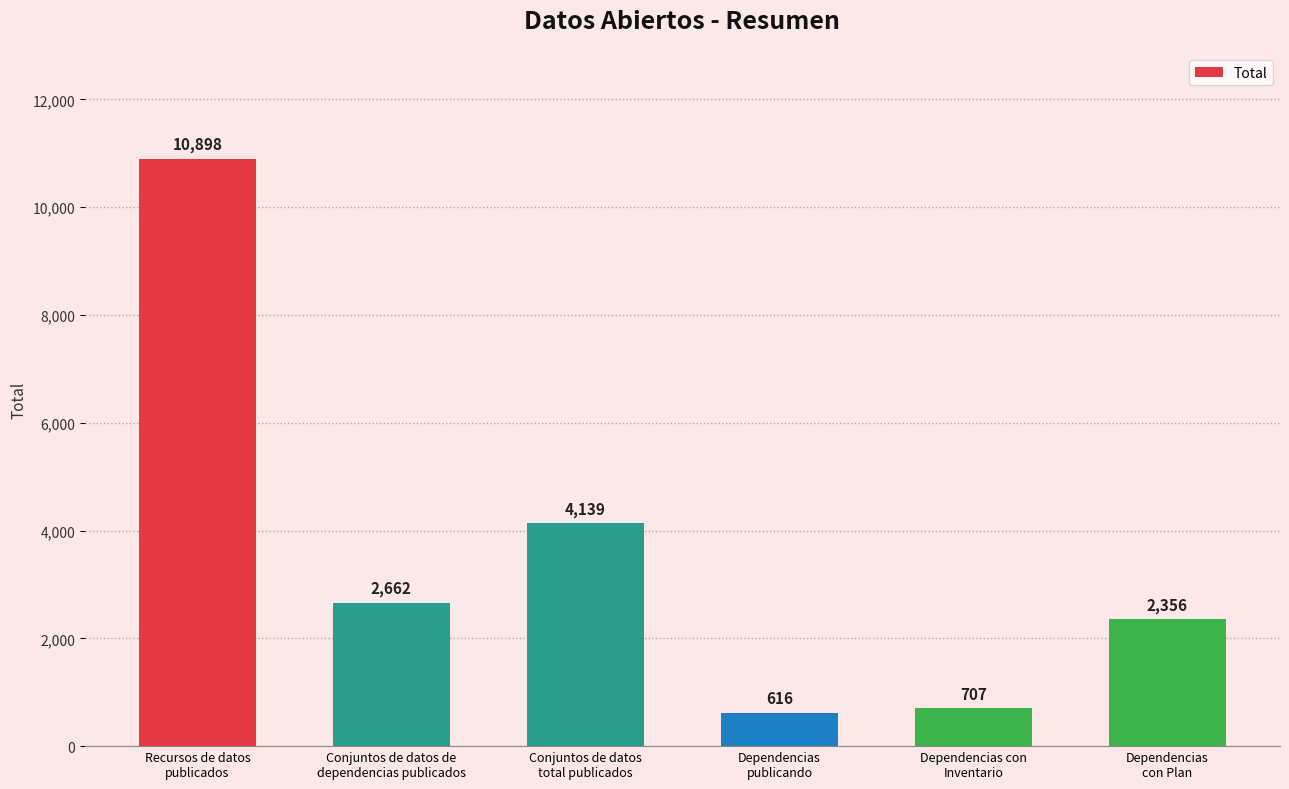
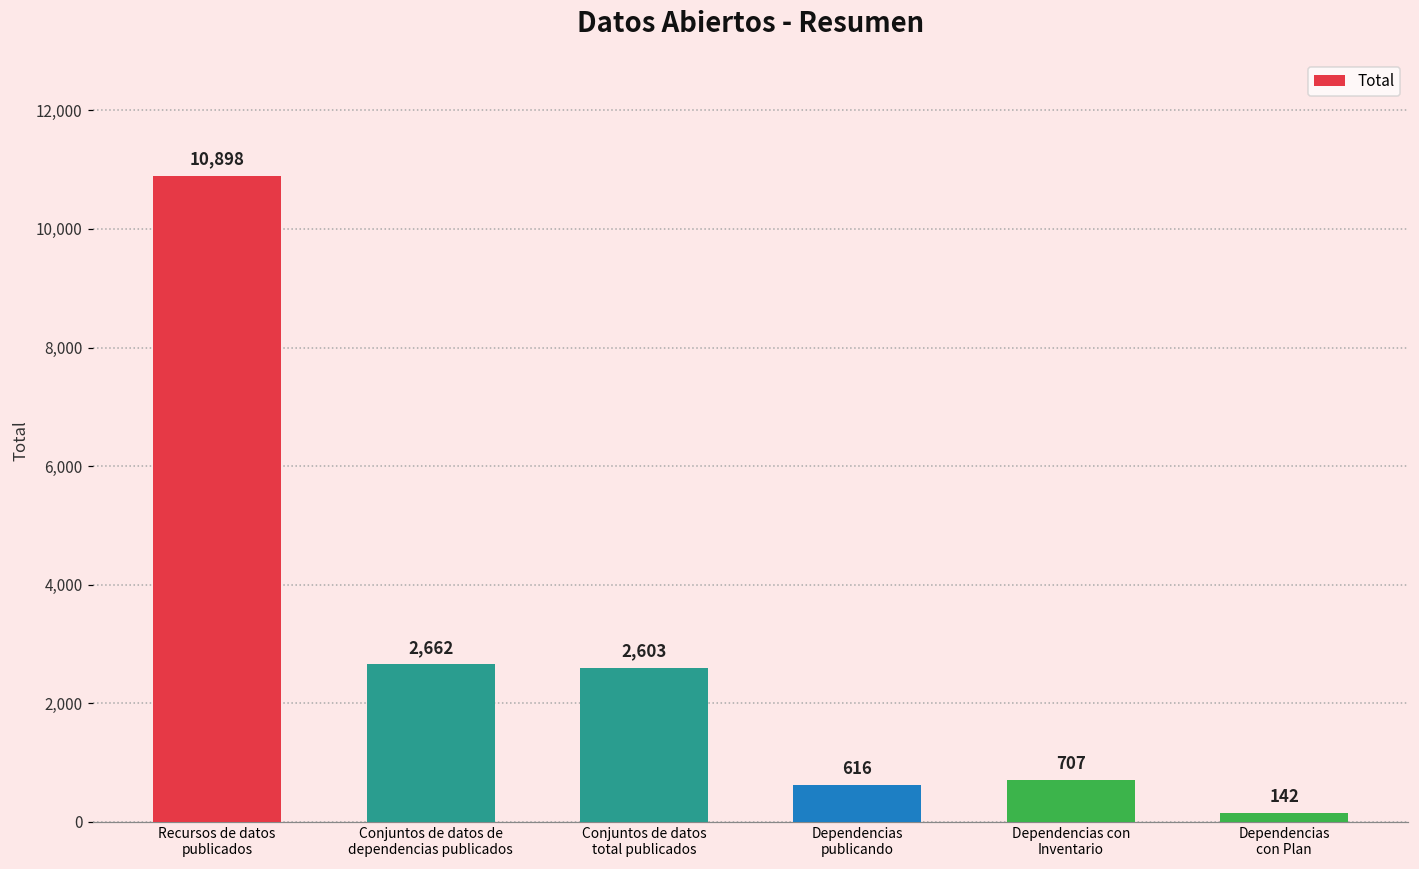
  {
    "Recursos de datos publicados": "10,898",
    "Conjuntos de datos de dependencias publicados": "2,662",
-   "Conjuntos de datos total publicados": "4,139",
+   "Conjuntos de datos total publicados": "2,603",
    "Dependencias publicando": "616",
    "Dependencias con Inventario": "707",
-   "Dependencias con Plan": "2,356"
+   "Dependencias con Plan": "142"
  }
